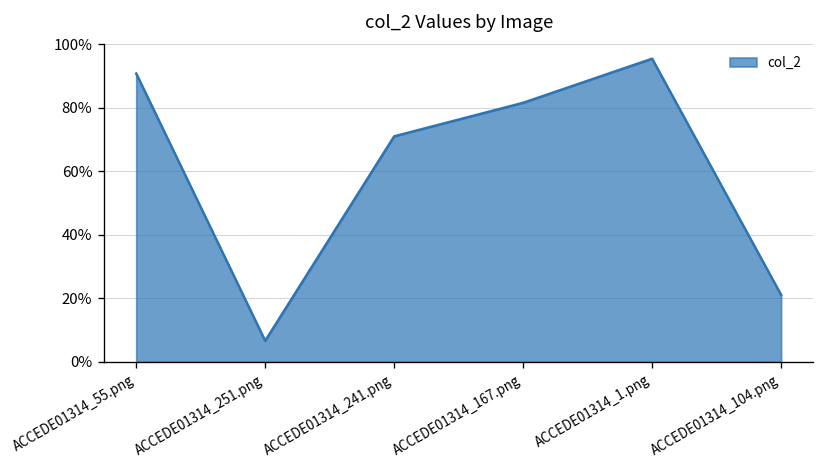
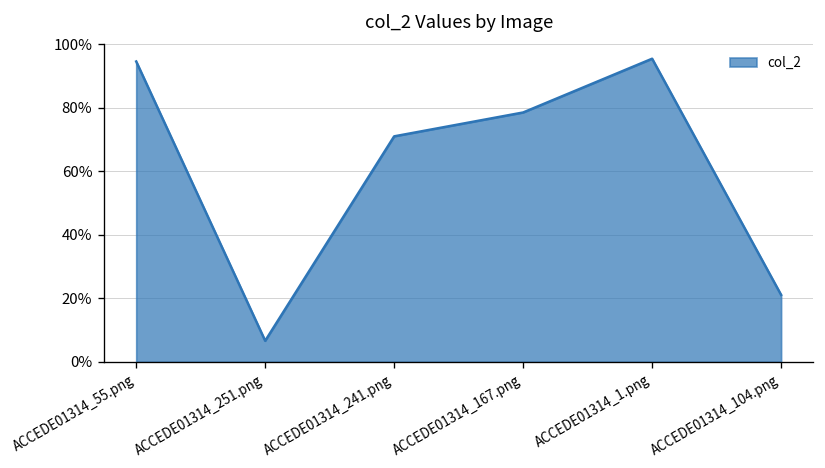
  {
-   "ACCEDE01314_55.png": "91%",
+   "ACCEDE01314_55.png": "95%",
    "ACCEDE01314_251.png": "7%",
    "ACCEDE01314_241.png": "71%",
-   "ACCEDE01314_167.png": "82%",
+   "ACCEDE01314_167.png": "79%",
    "ACCEDE01314_1.png": "95%",
    "ACCEDE01314_104.png": "21%"
  }
